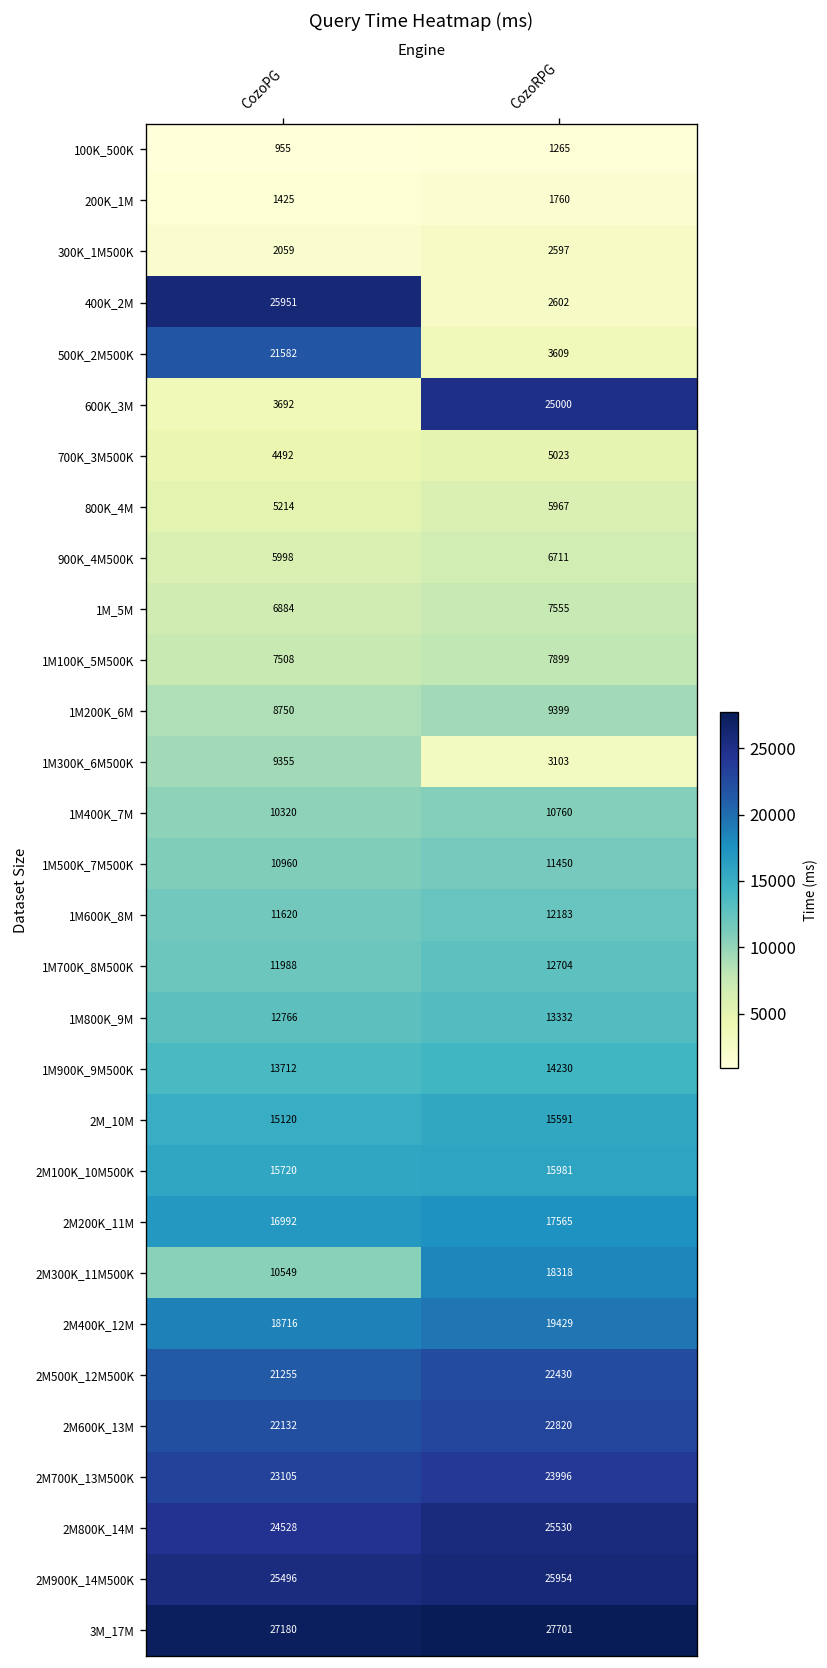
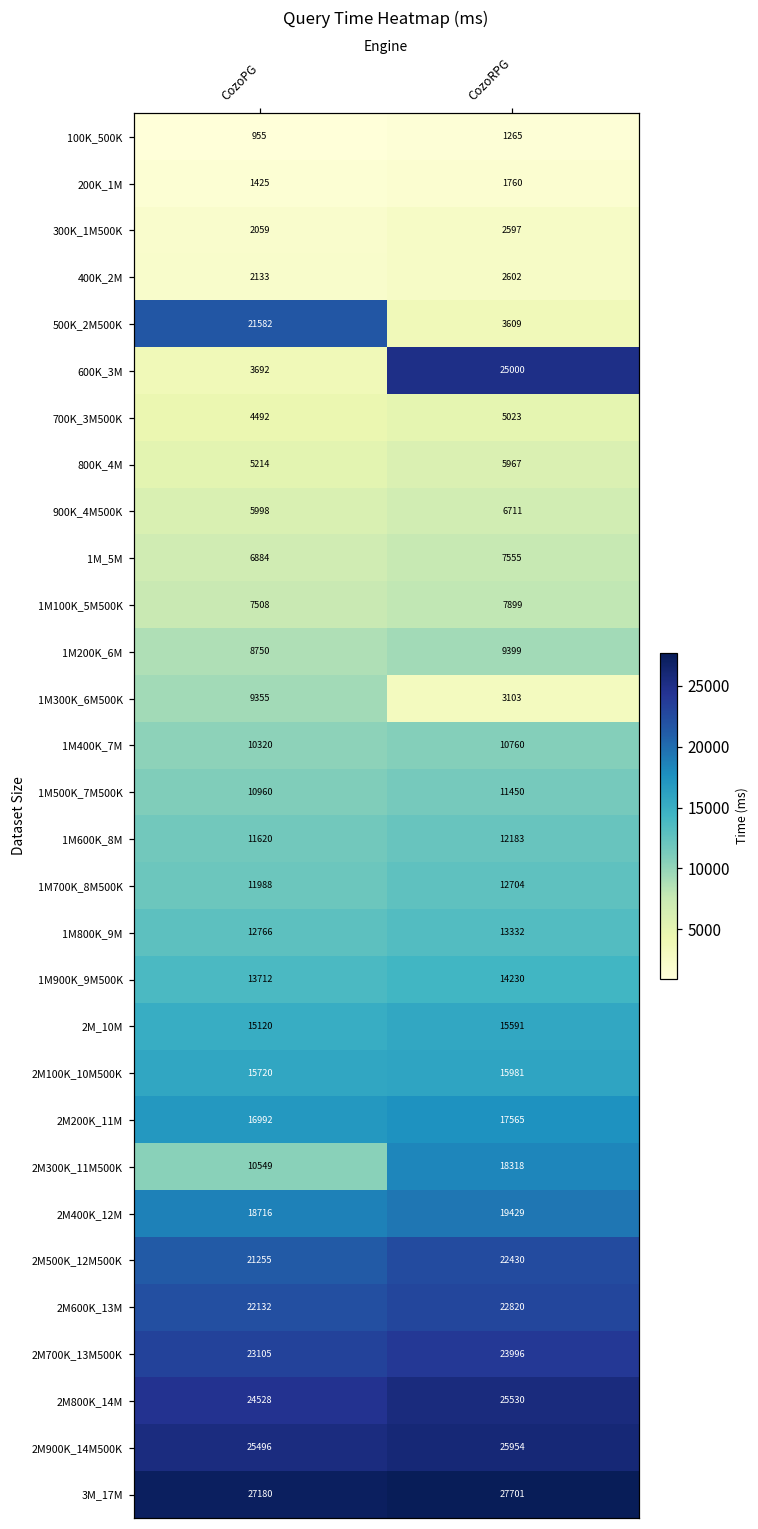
  {
    "100K_500K": {
      "CozoPG": 955,
      "CozoRPG": 1265
    },
    "200K_1M": {
      "CozoPG": 1425,
      "CozoRPG": 1760
    },
    "300K_1M500K": {
      "CozoPG": 2059,
      "CozoRPG": 2597
    },
    "400K_2M": {
-     "CozoPG": 25951,
+     "CozoPG": 2133,
      "CozoRPG": 2602
    },
    "500K_2M500K": {
      "CozoPG": 21582,
      "CozoRPG": 3609
    },
    "600K_3M": {
      "CozoPG": 3692,
      "CozoRPG": 25000
    },
    "700K_3M500K": {
      "CozoPG": 4492,
      "CozoRPG": 5023
    },
    "800K_4M": {
      "CozoPG": 5214,
      "CozoRPG": 5967
    },
    "900K_4M500K": {
      "CozoPG": 5998,
      "CozoRPG": 6711
    },
    "1M_5M": {
      "CozoPG": 6884,
      "CozoRPG": 7555
    },
    "1M100K_5M500K": {
      "CozoPG": 7508,
      "CozoRPG": 7899
    },
    "1M200K_6M": {
      "CozoPG": 8750,
      "CozoRPG": 9399
    },
    "1M300K_6M500K": {
      "CozoPG": 9355,
      "CozoRPG": 3103
    },
    "1M400K_7M": {
      "CozoPG": 10320,
      "CozoRPG": 10760
    },
    "1M500K_7M500K": {
      "CozoPG": 10960,
      "CozoRPG": 11450
    },
    "1M600K_8M": {
      "CozoPG": 11620,
      "CozoRPG": 12183
    },
    "1M700K_8M500K": {
      "CozoPG": 11988,
      "CozoRPG": 12704
    },
    "1M800K_9M": {
      "CozoPG": 12766,
      "CozoRPG": 13332
    },
    "1M900K_9M500K": {
      "CozoPG": 13712,
      "CozoRPG": 14230
    },
    "2M_10M": {
      "CozoPG": 15120,
      "CozoRPG": 15591
    },
    "2M100K_10M500K": {
      "CozoPG": 15720,
      "CozoRPG": 15981
    },
    "2M200K_11M": {
      "CozoPG": 16992,
      "CozoRPG": 17565
    },
    "2M300K_11M500K": {
      "CozoPG": 10549,
      "CozoRPG": 18318
    },
    "2M400K_12M": {
      "CozoPG": 18716,
      "CozoRPG": 19429
    },
    "2M500K_12M500K": {
      "CozoPG": 21255,
      "CozoRPG": 22430
    },
    "2M600K_13M": {
      "CozoPG": 22132,
      "CozoRPG": 22820
    },
    "2M700K_13M500K": {
      "CozoPG": 23105,
      "CozoRPG": 23996
    },
    "2M800K_14M": {
      "CozoPG": 24528,
      "CozoRPG": 25530
    },
    "2M900K_14M500K": {
      "CozoPG": 25496,
      "CozoRPG": 25954
    },
    "3M_17M": {
      "CozoPG": 27180,
      "CozoRPG": 27701
    }
  }
